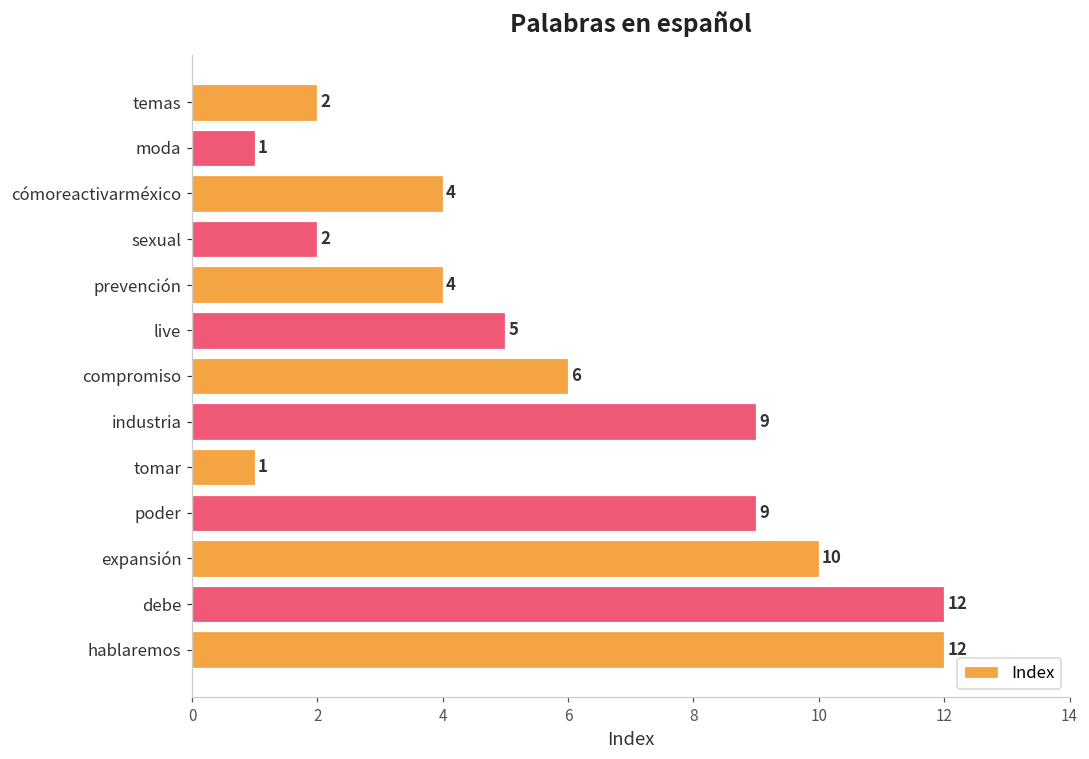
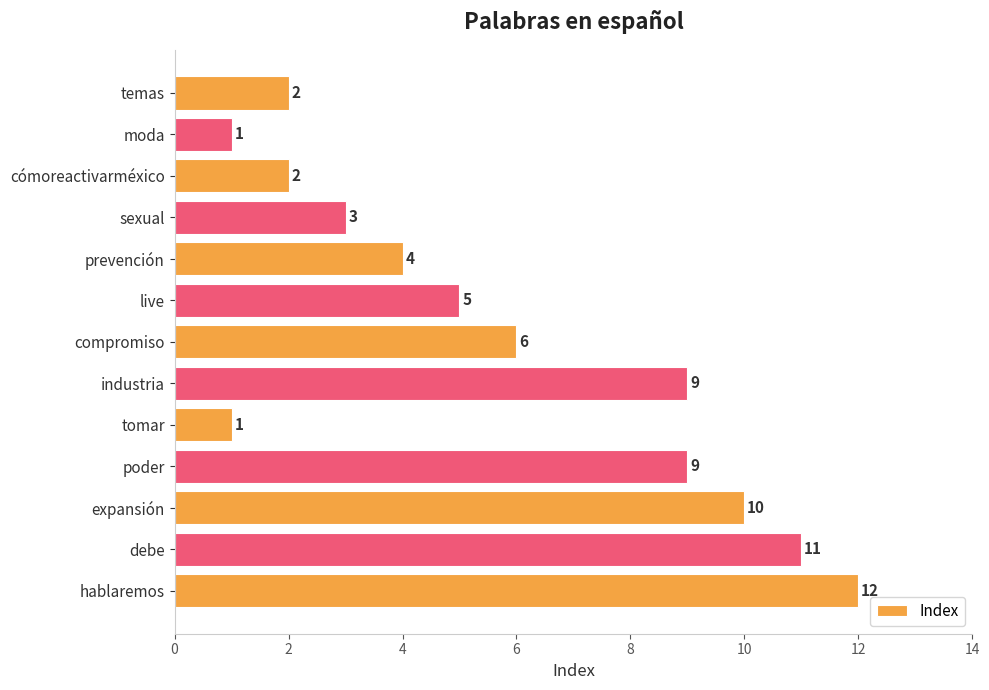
  {
    "temas": 2,
    "moda": 1,
-   "cómoreactivarméxico": 4,
-   "sexual": 2,
+   "cómoreactivarméxico": 2,
+   "sexual": 3,
    "prevención": 4,
    "live": 5,
    "compromiso": 6,
    "industria": 9,
    "tomar": 1,
    "poder": 9,
    "expansión": 10,
-   "debe": 12
+   "debe": 11
  }
